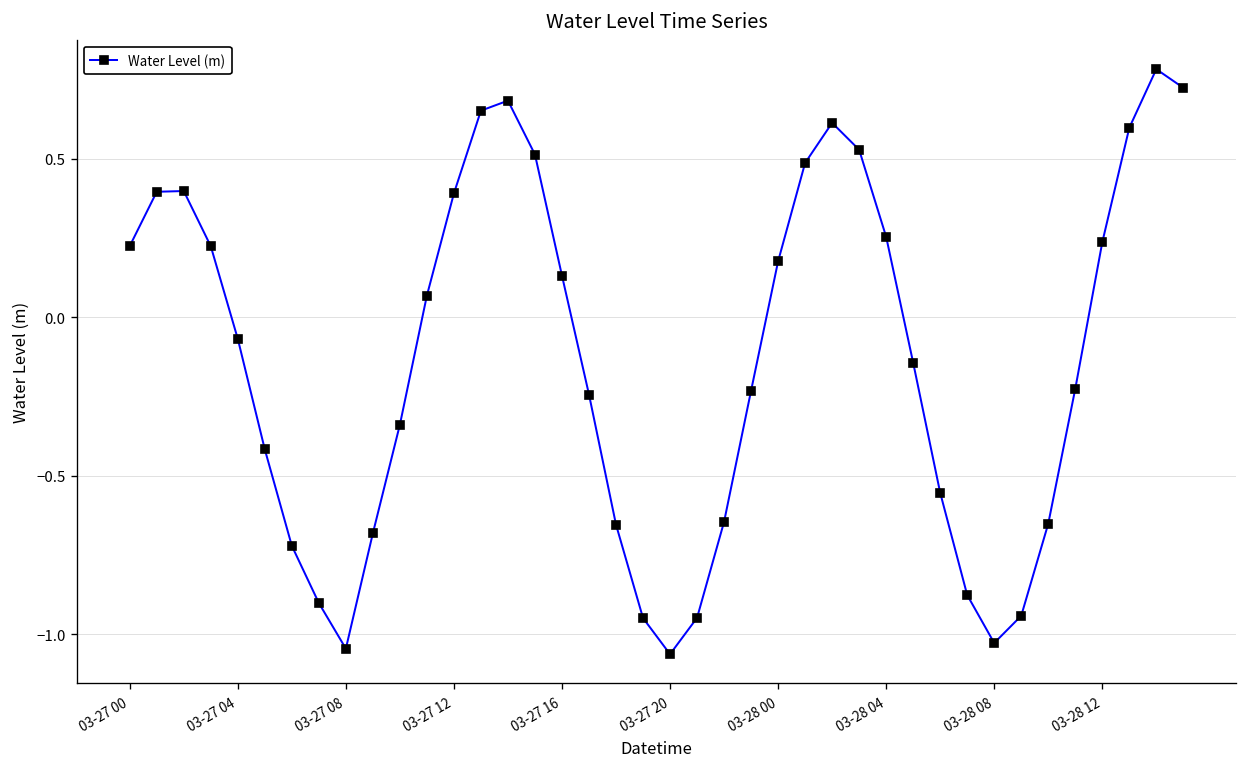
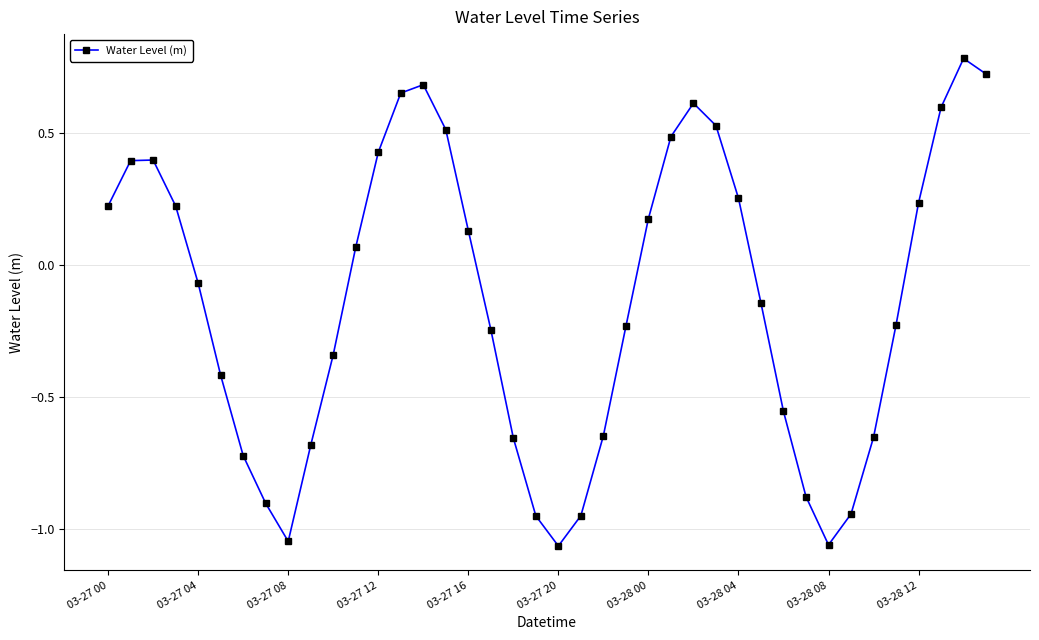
  {
    "03-27 00": 0.22,
    "03-27 04": -0.07,
    "03-27 08": -1.05,
-   "03-27 12": 0.39,
+   "03-27 12": 0.43,
    "03-27 16": 0.13,
    "03-27 20": -1.06,
    "03-28 00": 0.18,
    "03-28 04": 0.25,
-   "03-28 08": -1.03,
+   "03-28 08": -1.06,
    "03-28 12": 0.24
  }
